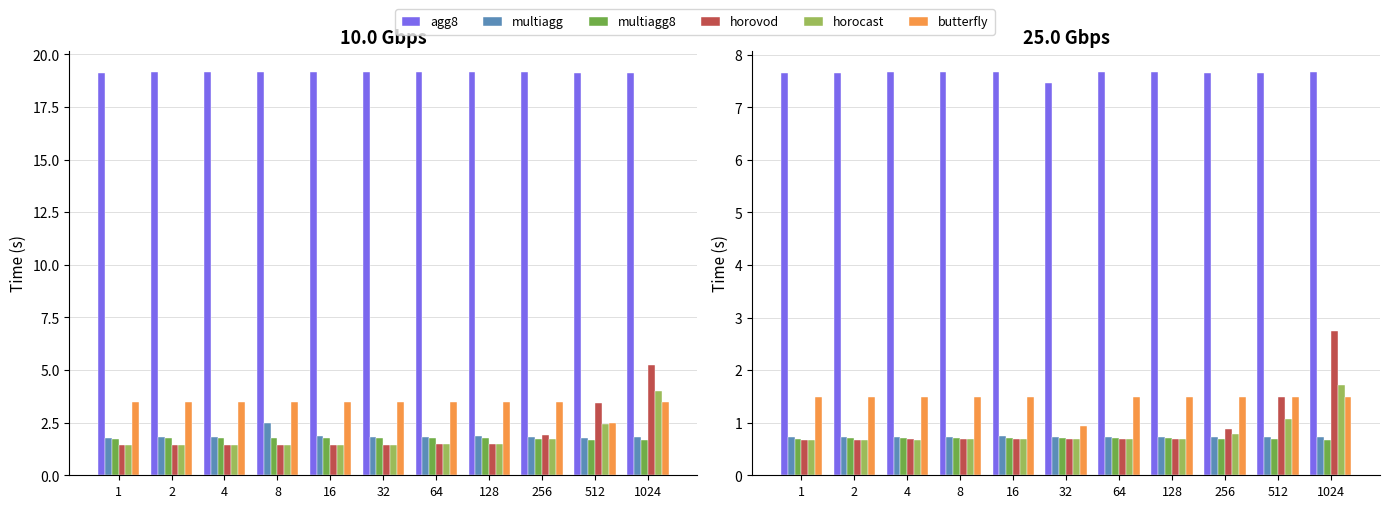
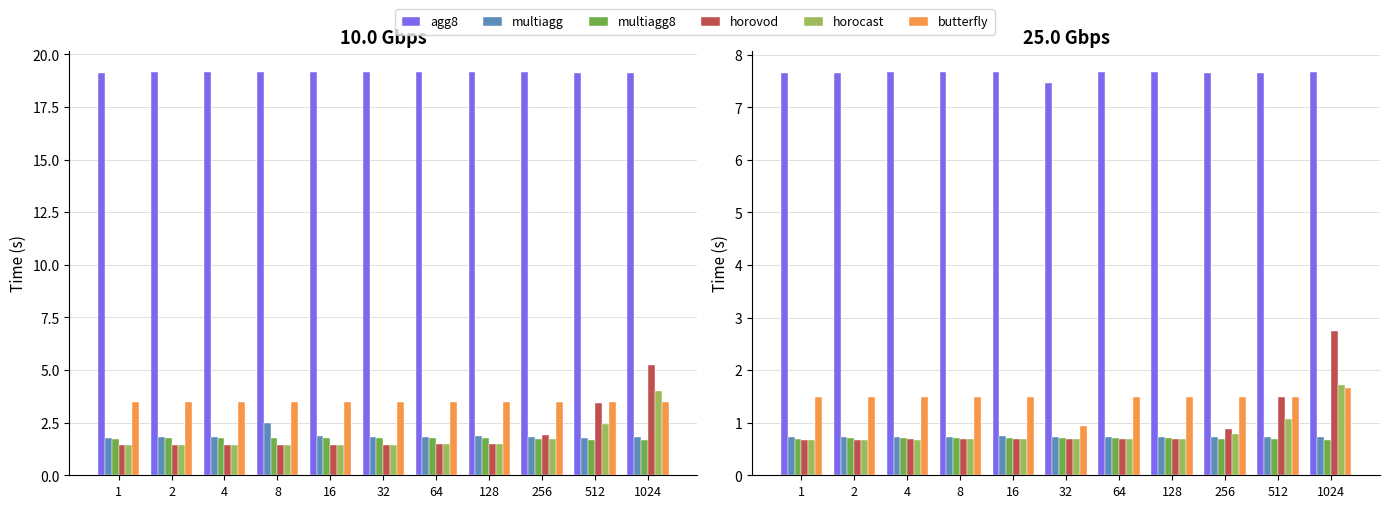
  {
    "10.0 Gbps": {
      "agg8": {
        "1": 19.1,
        "2": 19.1,
        "4": 19.2,
        "8": 19.2,
        "16": 19.2,
        "32": 19.2,
        "64": 19.2,
        "128": 19.2,
        "256": 19.2,
        "512": 19.1,
        "1024": 19.1
      },
      "multiagg": {
        "1": 1.8,
        "2": 1.8,
        "4": 1.8,
        "8": 2.5,
        "16": 1.8,
        "32": 1.8,
        "64": 1.8,
        "128": 1.8,
        "256": 1.8,
        "512": 1.8,
        "1024": 1.8
      },
      "horovod": {
        "1": 1.4,
        "2": 1.4,
        "4": 1.4,
        "8": 1.4,
        "16": 1.5,
        "32": 1.5,
        "64": 1.5,
        "128": 1.5,
        "256": 1.9,
        "512": 3.4,
        "1024": 5.2
      },
      "butterfly": {
        "1": 3.5,
        "2": 3.5,
        "4": 3.5,
        "8": 3.5,
        "16": 3.5,
        "32": 3.5,
        "64": 3.5,
        "128": 3.5,
        "256": 3.5,
-       "512": 2.5,
+       "512": 3.5,
        "1024": 3.5
      }
    },
    "25.0 Gbps": {
      "agg8": {
        "1": 7.7,
        "2": 7.7,
        "4": 7.7,
        "8": 7.7,
        "16": 7.7,
        "32": 7.5,
        "64": 7.7,
        "128": 7.7,
        "256": 7.7,
        "512": 7.7,
        "1024": 7.7
      },
      "multiagg": {
        "1": 0.7,
        "2": 0.7,
        "4": 0.7,
        "8": 0.7,
        "16": 0.7,
        "32": 0.7,
        "64": 0.7,
        "128": 0.7,
        "256": 0.7,
        "512": 0.7,
        "1024": 0.7
      },
      "horovod": {
        "1": 0.7,
        "2": 0.7,
        "4": 0.7,
        "8": 0.7,
        "16": 0.7,
        "32": 0.7,
        "64": 0.7,
        "128": 0.7,
        "256": 0.9,
        "512": 1.5,
        "1024": 2.7
      },
      "butterfly": {
        "1": 1.5,
        "2": 1.5,
        "4": 1.5,
        "8": 1.5,
        "16": 1.5,
        "32": 0.9,
        "64": 1.5,
        "128": 1.5,
        "256": 1.5,
        "512": 1.5,
-       "1024": 1.5
+       "1024": 1.7
      }
    }
  }
